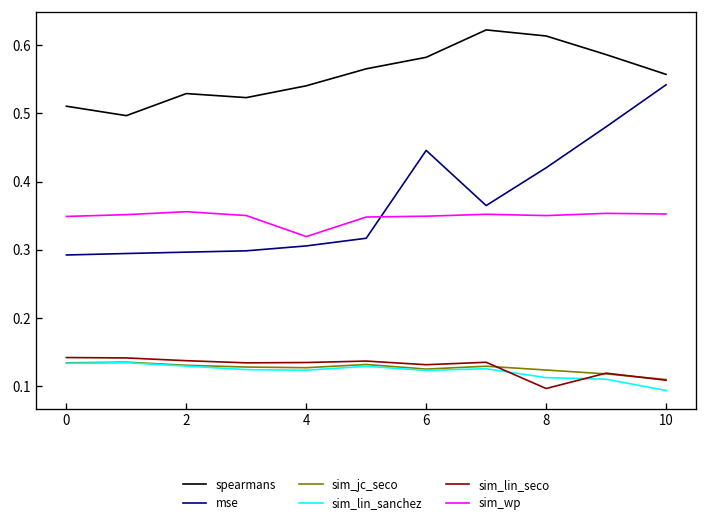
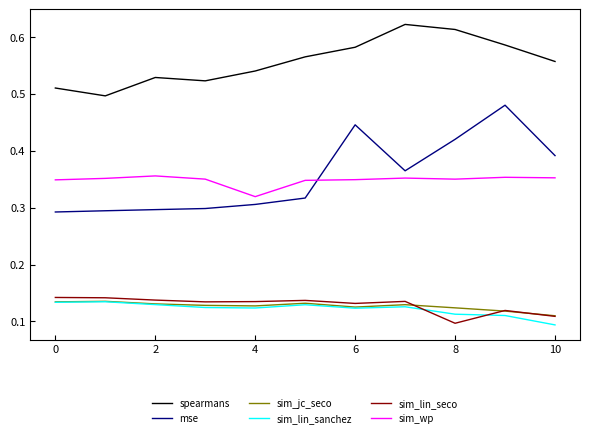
  {
    "spearmans": {
      "0": 0.51,
      "2": 0.53,
      "4": 0.54,
      "6": 0.58,
      "8": 0.61,
      "10": 0.56
    },
    "mse": {
      "0": 0.29,
      "2": 0.30,
      "4": 0.31,
      "6": 0.45,
      "8": 0.42,
-     "10": 0.54
+     "10": 0.39
    },
    "sim_jc_seco": {
      "8": 0.12
    },
    "sim_lin_sanchez": {
      "8": 0.11,
      "10": 0.09
    },
    "sim_lin_seco": {
      "0": 0.14,
      "2": 0.14,
      "4": 0.13,
      "6": 0.13,
      "8": 0.10
    },
    "sim_wp": {
      "0": 0.35,
      "2": 0.36,
      "4": 0.32,
      "6": 0.35,
      "8": 0.35,
      "10": 0.35
    }
  }
